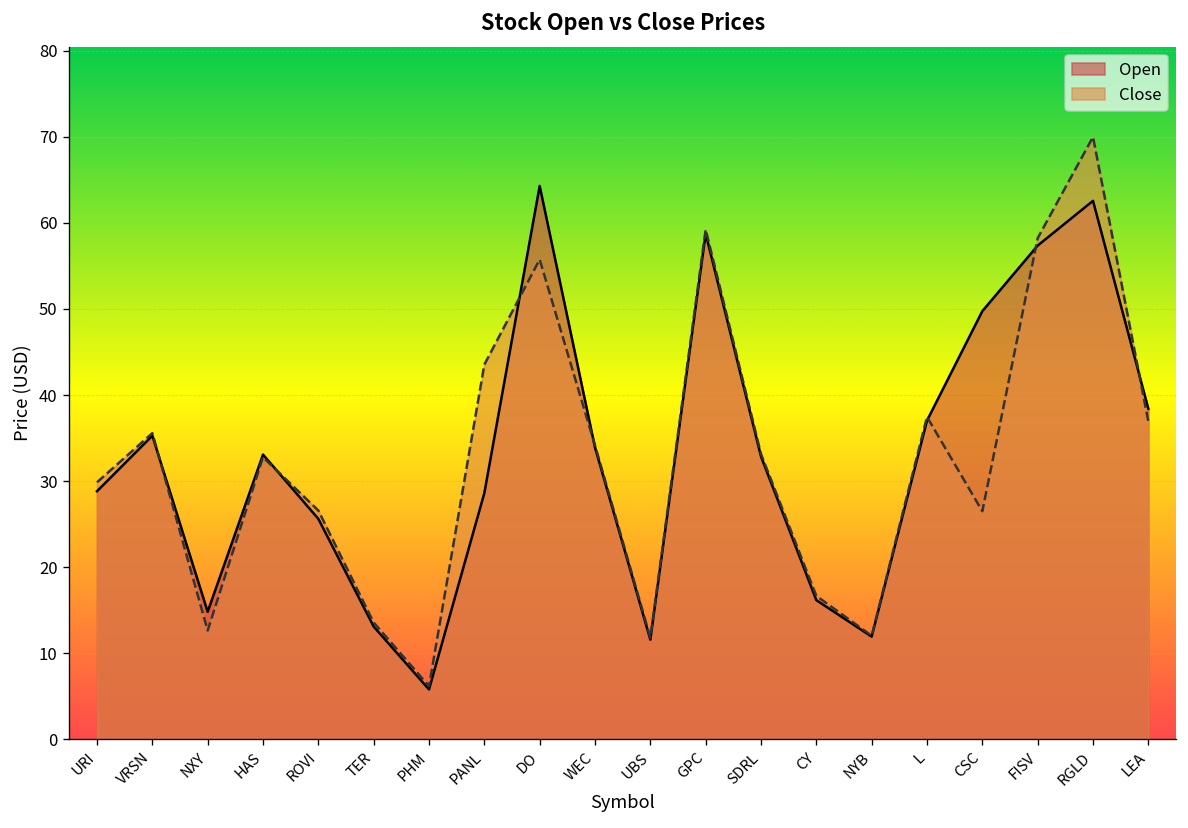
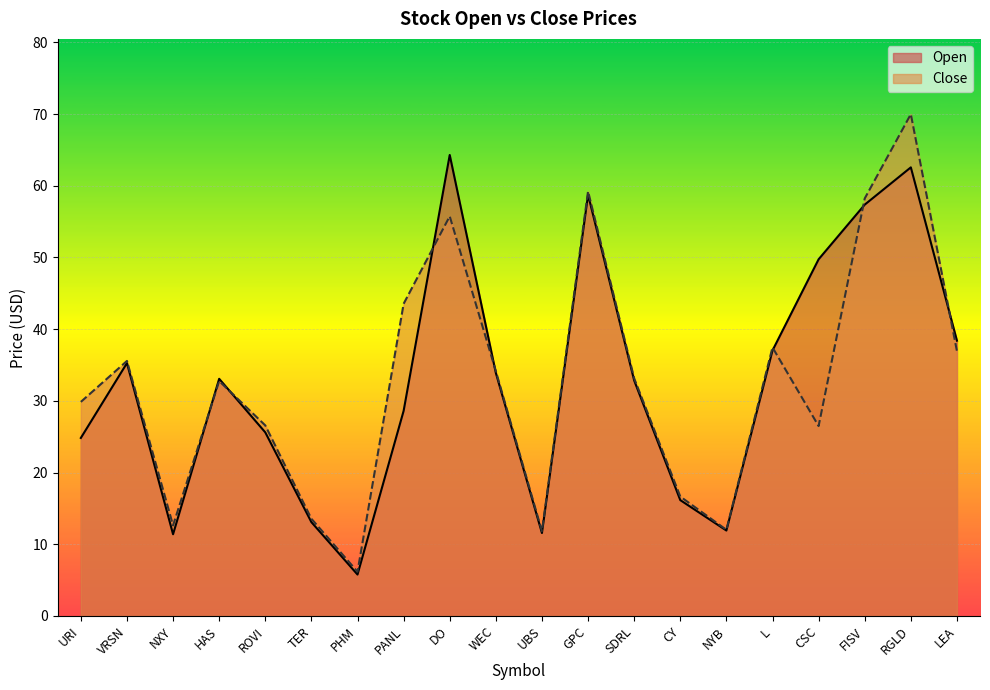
  {
    "Open": {
-     "URI": 29,
-     "NXY": 15,
+     "URI": 25,
+     "NXY": 11,
      "ROVI": 26,
      "TER": 13,
      "PHM": 6,
      "PANL": 29,
      "DO": 64,
      "GPC": 59,
      "CY": 16,
      "L": 37,
      "CSC": 50,
      "FISV": 57,
      "RGLD": 63,
      "LEA": 38
    },
    "Close": {
      "URI": 30,
      "NXY": 13,
      "ROVI": 27,
      "TER": 14,
      "PHM": 6,
      "PANL": 44,
      "DO": 56,
      "GPC": 59,
      "CY": 17,
      "L": 37,
      "CSC": 26,
      "FISV": 58,
      "RGLD": 70,
      "LEA": 37
    }
  }
